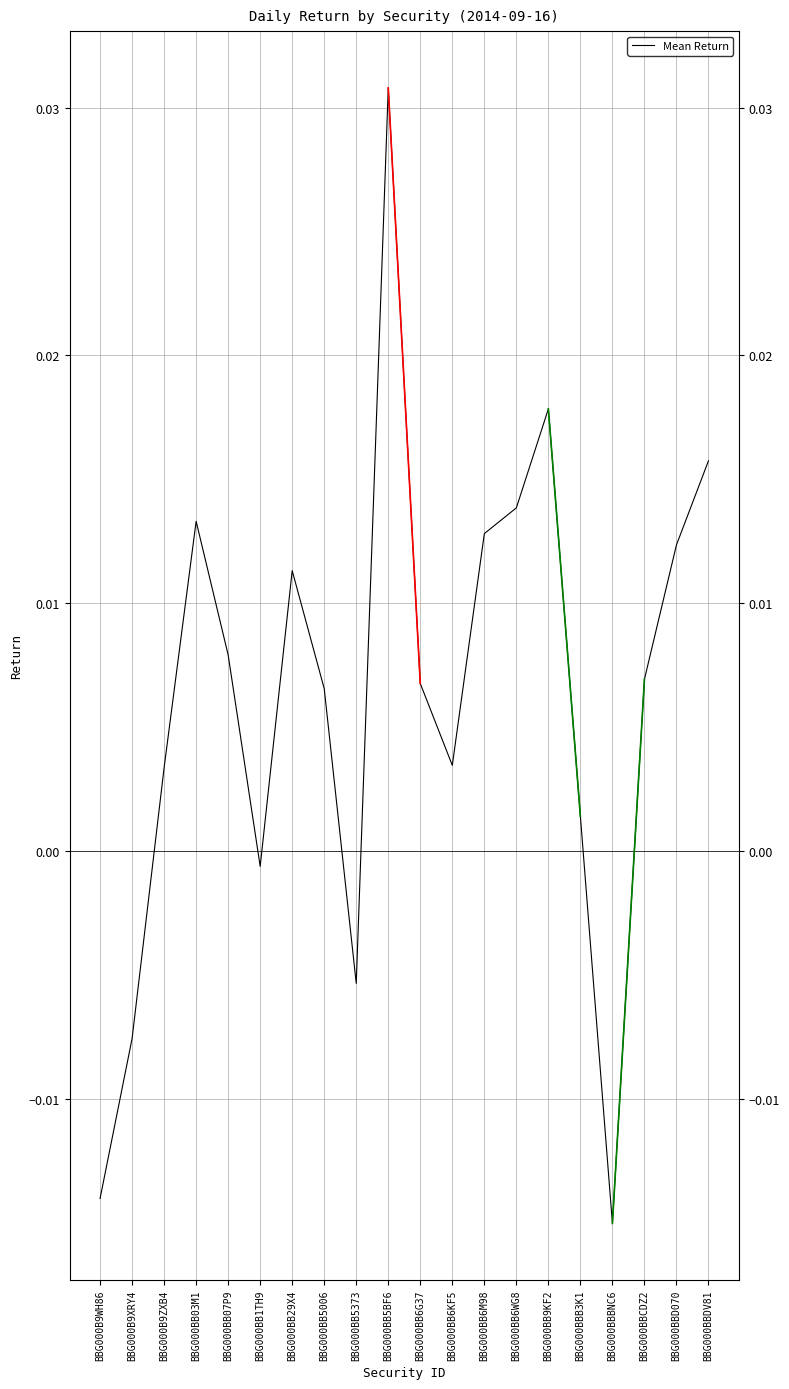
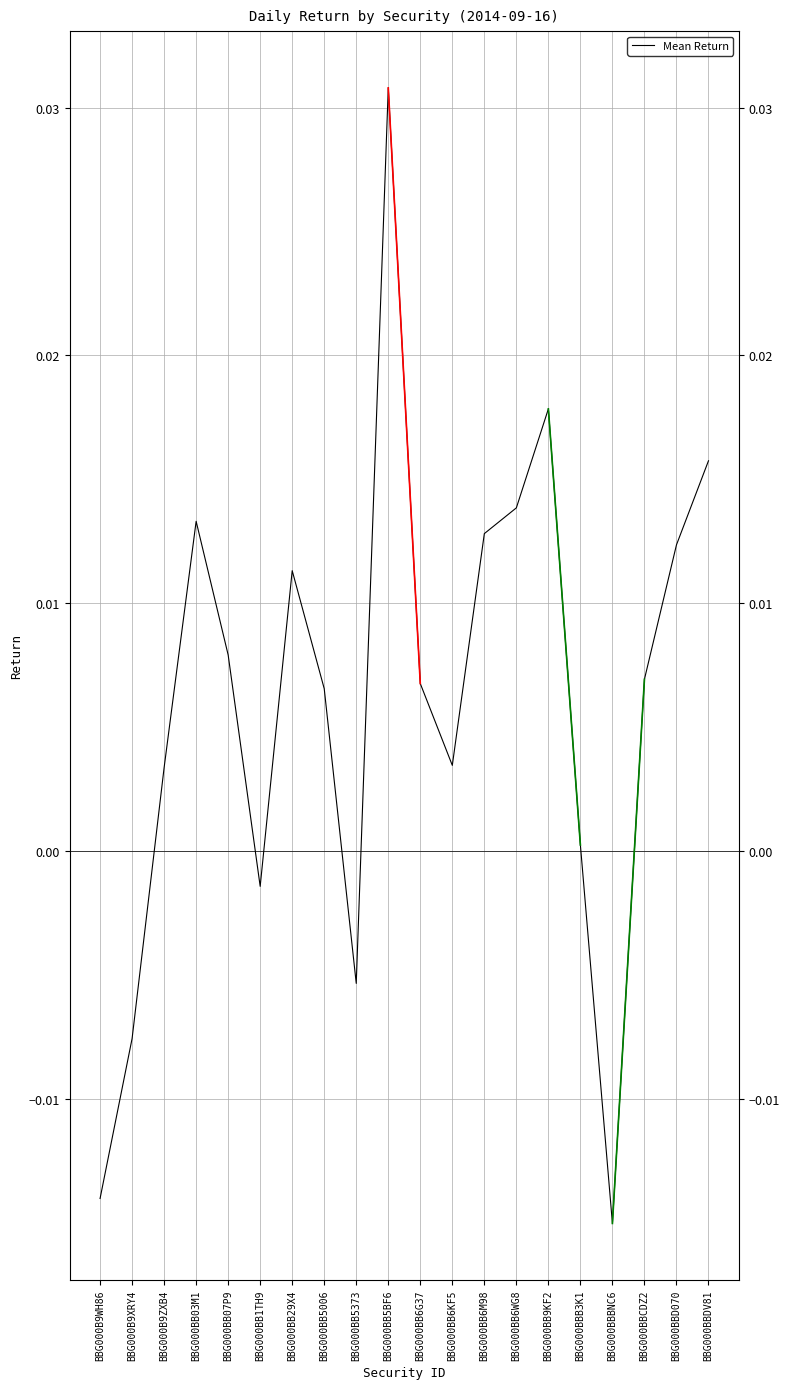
  {
    "Mean Return": {
      "BBG000B9WH86": -0.0140,
      "BBG000B9XRY4": -0.0076,
      "BBG000B9ZXB4": 0.0034,
      "BBG000BB03M1": 0.0133,
      "BBG000BB07P9": 0.0079,
-     "BBG000BB1TH9": -0.0006,
+     "BBG000BB1TH9": -0.0014,
      "BBG000BB29X4": 0.0113,
      "BBG000BB5006": 0.0065,
      "BBG000BB5373": -0.0054,
      "BBG000BB6KF5": 0.0035,
      "BBG000BB6M98": 0.0128,
      "BBG000BB6WG8": 0.0138,
-     "BBG000BBB3K1": 0.0014,
+     "BBG000BBB3K1": 0.0002,
      "BBG000BBD070": 0.0124,
      "BBG000BBDV81": 0.0157
    }
  }
